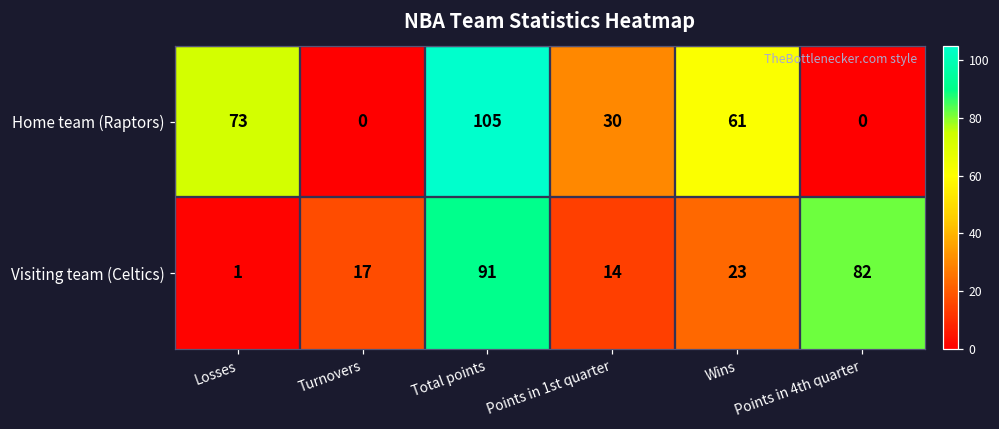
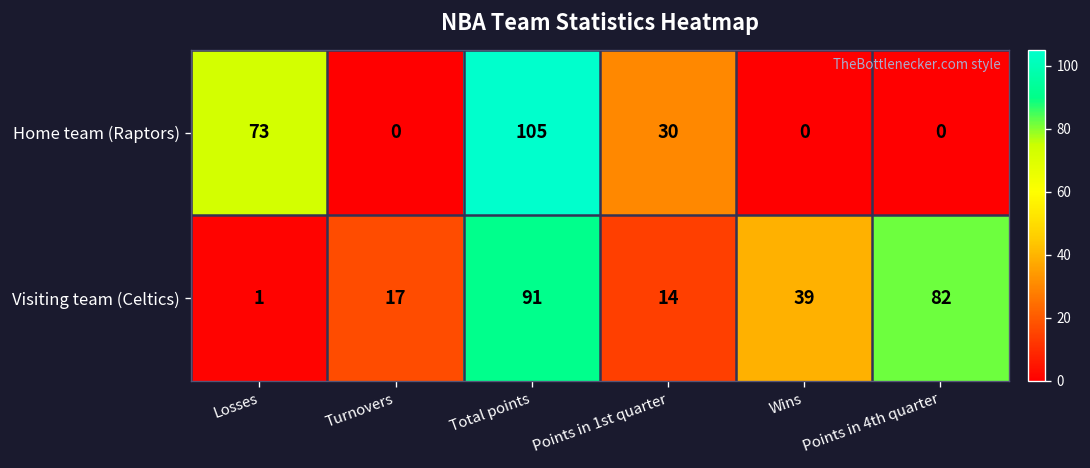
  {
    "Home team (Raptors)": {
      "Losses": 73,
      "Turnovers": 0,
      "Total points": 105,
      "Points in 1st quarter": 30,
-     "Wins": 61
+     "Wins": 0
    },
    "Visiting team (Celtics)": {
      "Losses": 1,
      "Turnovers": 17,
      "Total points": 91,
      "Points in 1st quarter": 14,
-     "Wins": 23,
+     "Wins": 39,
      "Points in 4th quarter": 82
    }
  }
